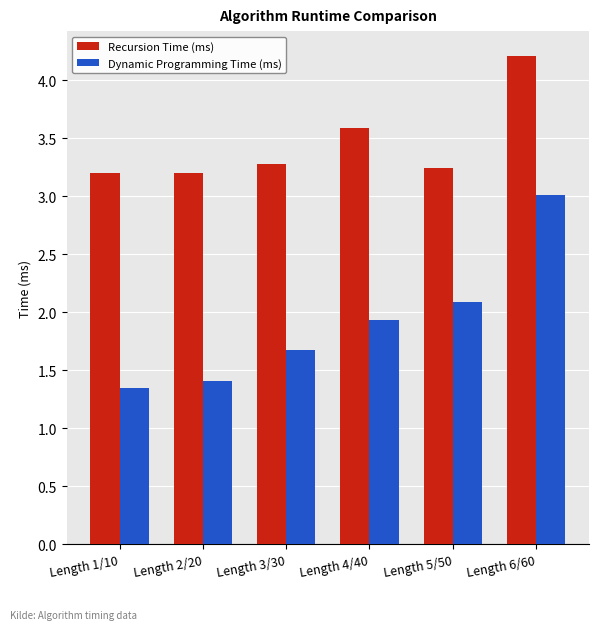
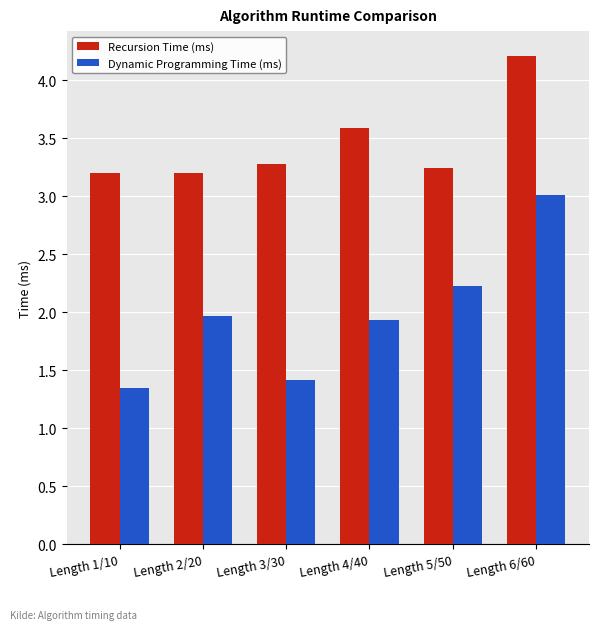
  {
    "Recursion Time (ms)": {
      "Length 1/10": 3.20,
      "Length 2/20": 3.20,
      "Length 3/30": 3.28,
      "Length 4/40": 3.59,
      "Length 5/50": 3.24,
      "Length 6/60": 4.21
    },
    "Dynamic Programming Time (ms)": {
      "Length 1/10": 1.35,
-     "Length 2/20": 1.41,
-     "Length 3/30": 1.67,
+     "Length 2/20": 1.97,
+     "Length 3/30": 1.42,
      "Length 4/40": 1.93,
-     "Length 5/50": 2.09,
+     "Length 5/50": 2.22,
      "Length 6/60": 3.01
    }
  }
